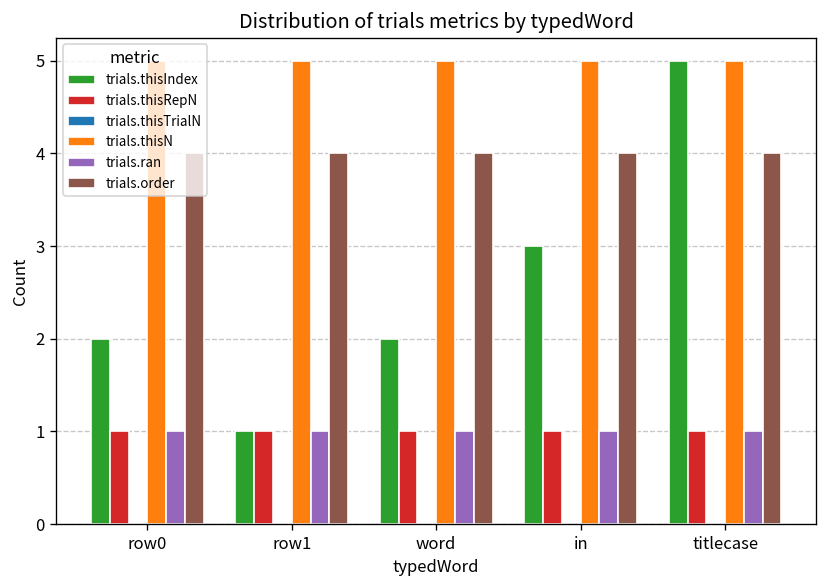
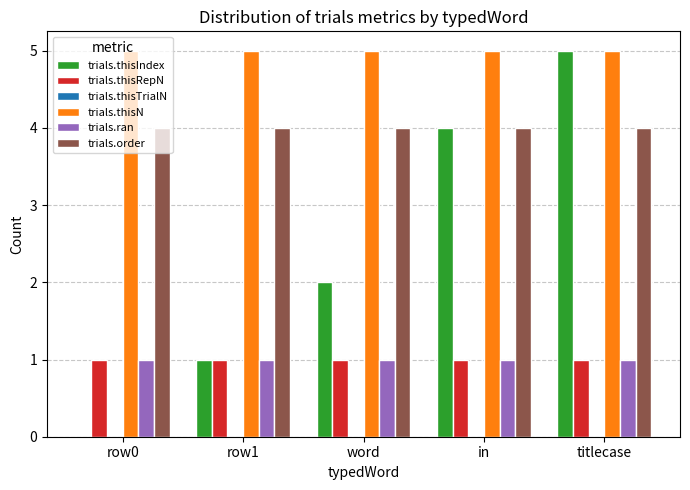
  {
    "trials.thisIndex": {
-     "row0": 2,
+     "row0": 0,
      "row1": 1,
      "word": 2,
-     "in": 3,
+     "in": 4,
      "titlecase": 5
    },
    "trials.thisRepN": {
      "row0": 1,
      "row1": 1,
      "word": 1,
      "in": 1,
      "titlecase": 1
    },
    "trials.thisTrialN": {
      "row0": 0,
      "row1": 0,
      "word": 0,
      "in": 0,
      "titlecase": 0
    },
    "trials.thisN": {
      "row1": 5,
      "word": 5,
      "in": 5,
      "titlecase": 5
    },
    "trials.ran": {
      "row0": 1,
      "row1": 1,
      "word": 1,
      "in": 1,
      "titlecase": 1
    },
    "trials.order": {
      "row1": 4,
      "word": 4,
      "in": 4,
      "titlecase": 4
    }
  }
